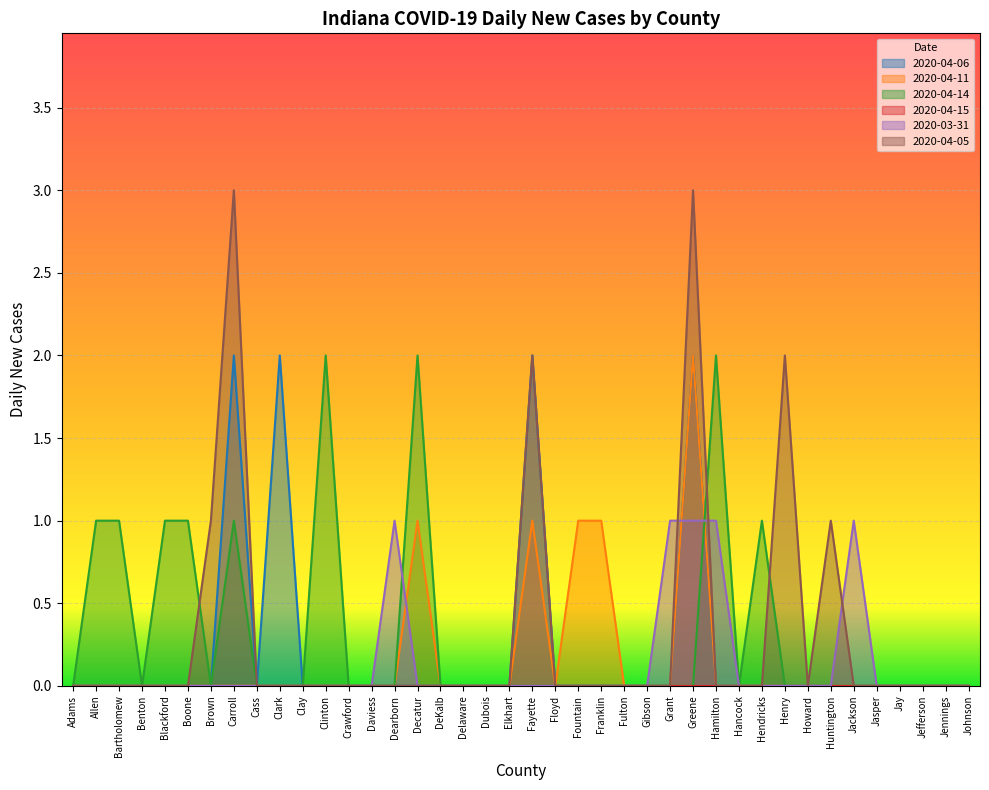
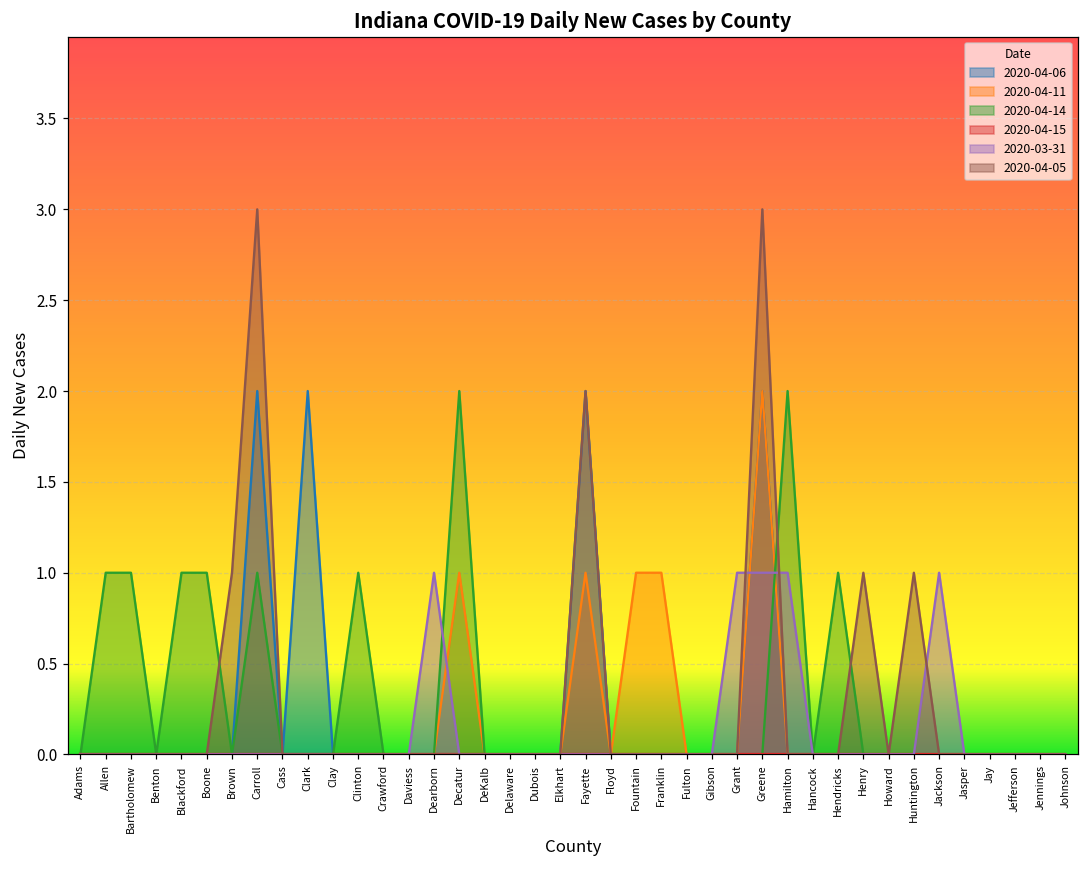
  {
    "2020-04-06": {
      "Carroll": 2,
      "Clark": 2
    },
    "2020-04-11": {
      "Decatur": 1,
      "Fayette": 1,
      "Fountain": 1,
      "Franklin": 1
    },
    "2020-04-14": {
      "Allen": 1,
      "Bartholomew": 1,
      "Blackford": 1,
      "Boone": 1,
      "Carroll": 1,
-     "Clinton": 2,
+     "Clinton": 1,
      "Decatur": 2,
      "Hamilton": 2,
      "Hendricks": 1
    },
    "2020-03-31": {
      "Dearborn": 1,
      "Grant": 1,
      "Greene": 1,
      "Hamilton": 1,
      "Jackson": 1
    },
    "2020-04-05": {
      "Brown": 1,
      "Carroll": 3,
      "Greene": 3,
-     "Henry": 2,
+     "Henry": 1,
      "Huntington": 1
    }
  }
